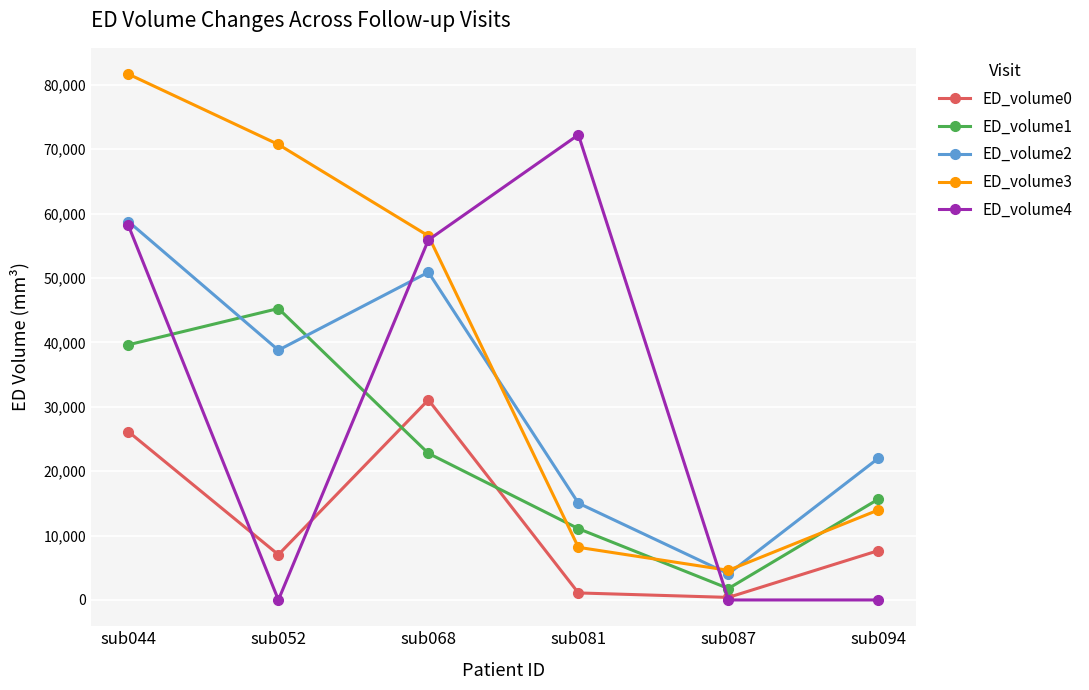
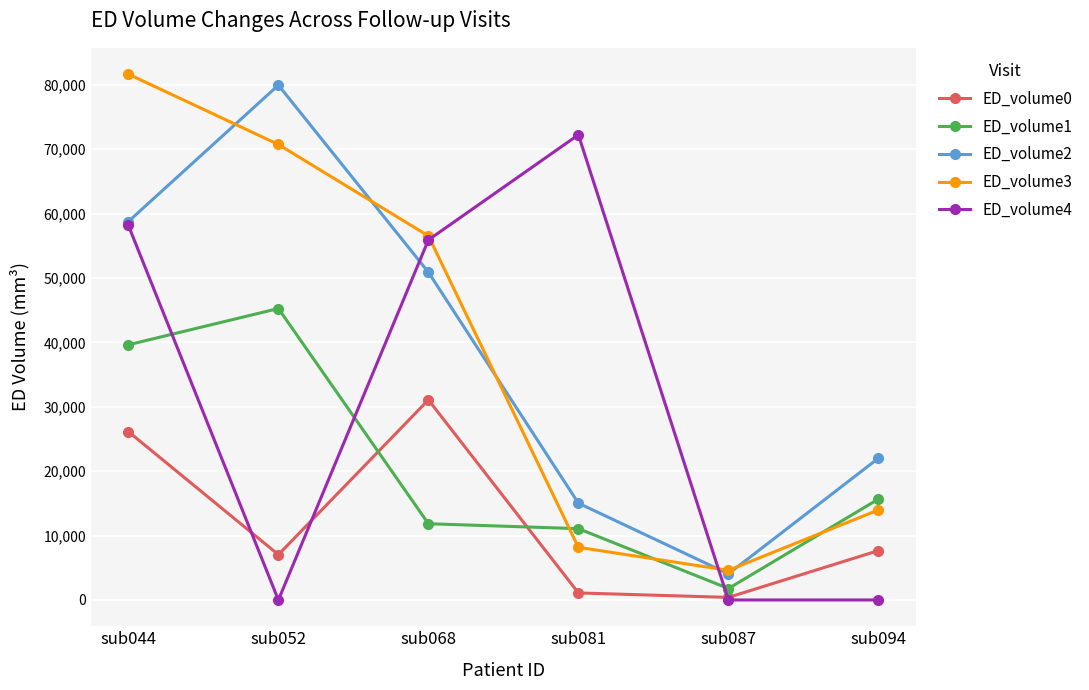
  {
    "ED_volume0": {
      "sub044": "26,000",
      "sub052": "7,000",
      "sub068": "31,000",
      "sub081": "1,000",
      "sub087": "0",
      "sub094": "8,000"
    },
    "ED_volume1": {
      "sub044": "40,000",
      "sub052": "45,000",
-     "sub068": "23,000",
+     "sub068": "12,000",
      "sub081": "11,000",
      "sub087": "2,000",
      "sub094": "16,000"
    },
    "ED_volume2": {
      "sub044": "59,000",
-     "sub052": "39,000",
+     "sub052": "80,000",
      "sub068": "51,000",
      "sub081": "15,000",
      "sub087": "4,000",
      "sub094": "22,000"
    },
    "ED_volume3": {
      "sub044": "82,000",
      "sub052": "71,000",
      "sub068": "57,000",
      "sub081": "8,000",
      "sub087": "5,000",
      "sub094": "14,000"
    },
    "ED_volume4": {
      "sub044": "58,000",
      "sub052": "0",
      "sub068": "56,000",
      "sub081": "72,000",
      "sub087": "0",
      "sub094": "0"
    }
  }
